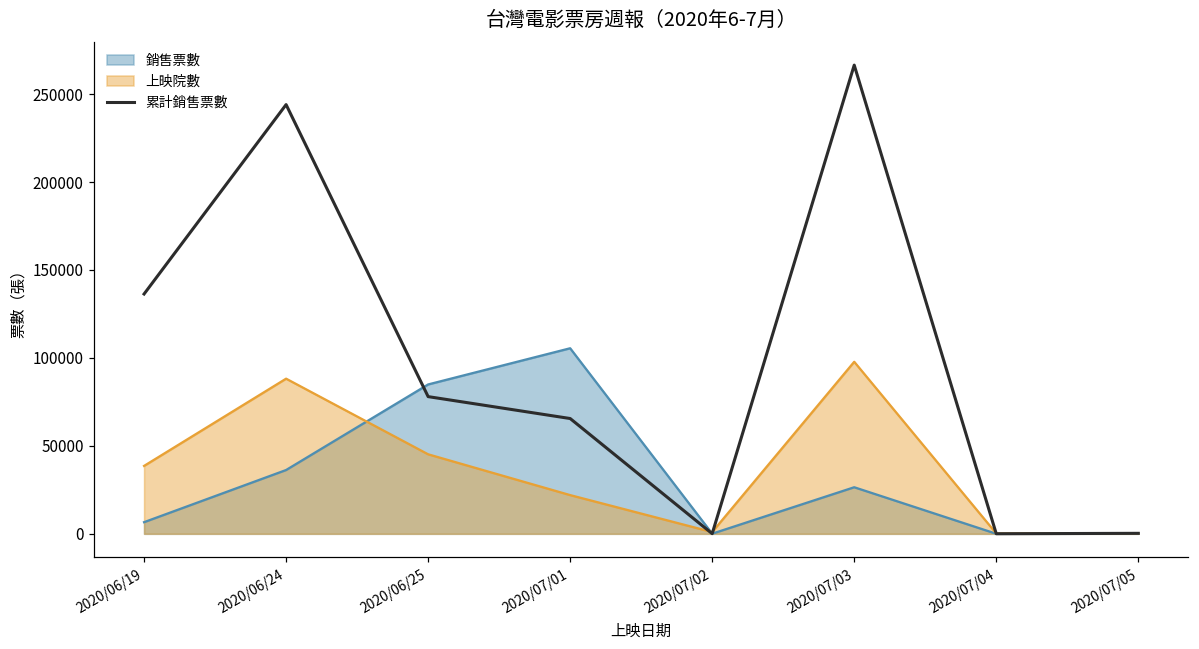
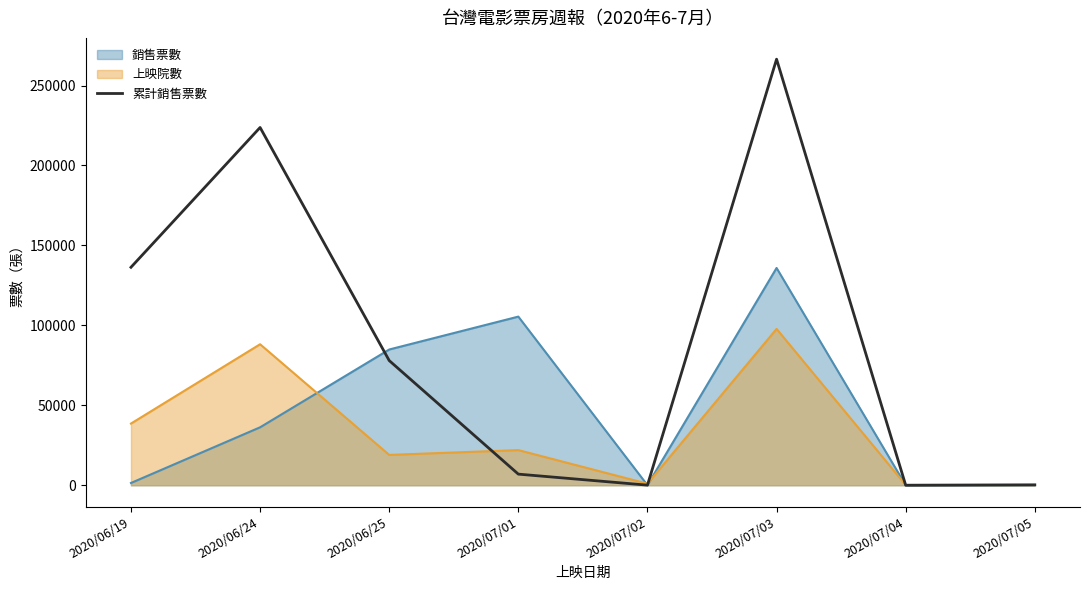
  {
    "銷售票數": {
-     "2020/06/19": 7000,
+     "2020/06/19": 1000,
      "2020/06/24": 36000,
      "2020/06/25": 85000,
      "2020/07/01": 105000,
-     "2020/07/03": 26000
+     "2020/07/03": 136000
    },
    "上映院數": {
      "2020/06/19": 39000,
      "2020/06/24": 88000,
-     "2020/06/25": 45000,
+     "2020/06/25": 19000,
      "2020/07/01": 22000,
      "2020/07/03": 98000
    },
    "累計銷售票數": {
      "2020/06/19": 136000,
-     "2020/06/24": 244000,
+     "2020/06/24": 224000,
      "2020/06/25": 78000,
-     "2020/07/01": 66000,
+     "2020/07/01": 7000,
      "2020/07/03": 266000
    }
  }
